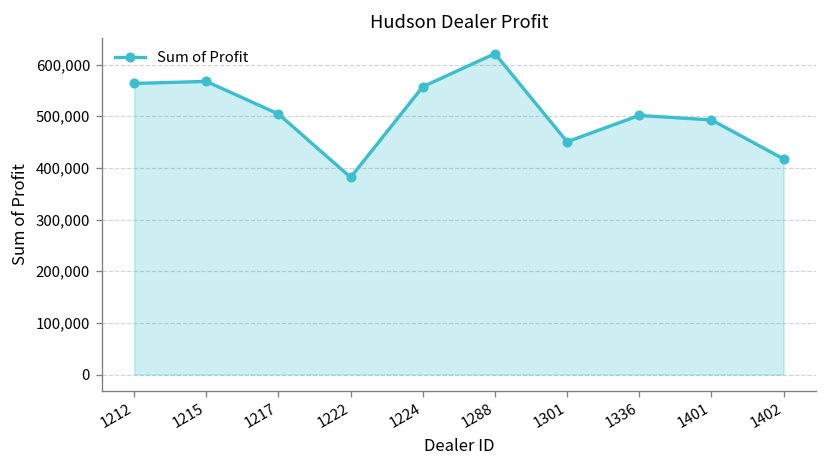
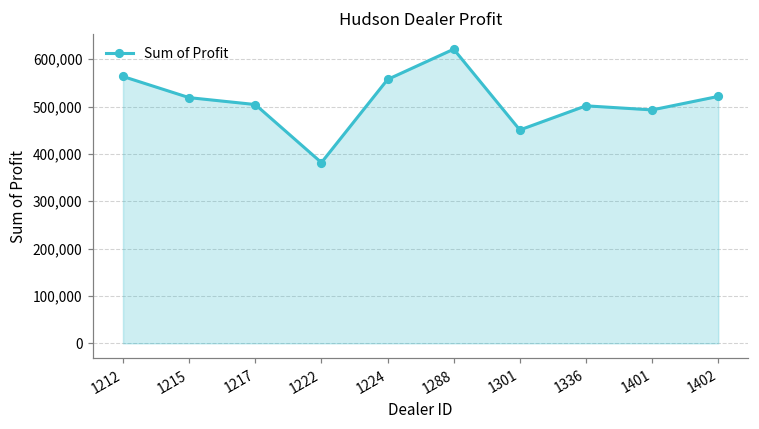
  {
    "1212": "560,000",
-   "1215": "570,000",
+   "1215": "520,000",
    "1217": "500,000",
    "1222": "380,000",
    "1224": "560,000",
    "1288": "620,000",
    "1301": "450,000",
    "1336": "500,000",
    "1401": "490,000",
-   "1402": "420,000"
+   "1402": "520,000"
  }
